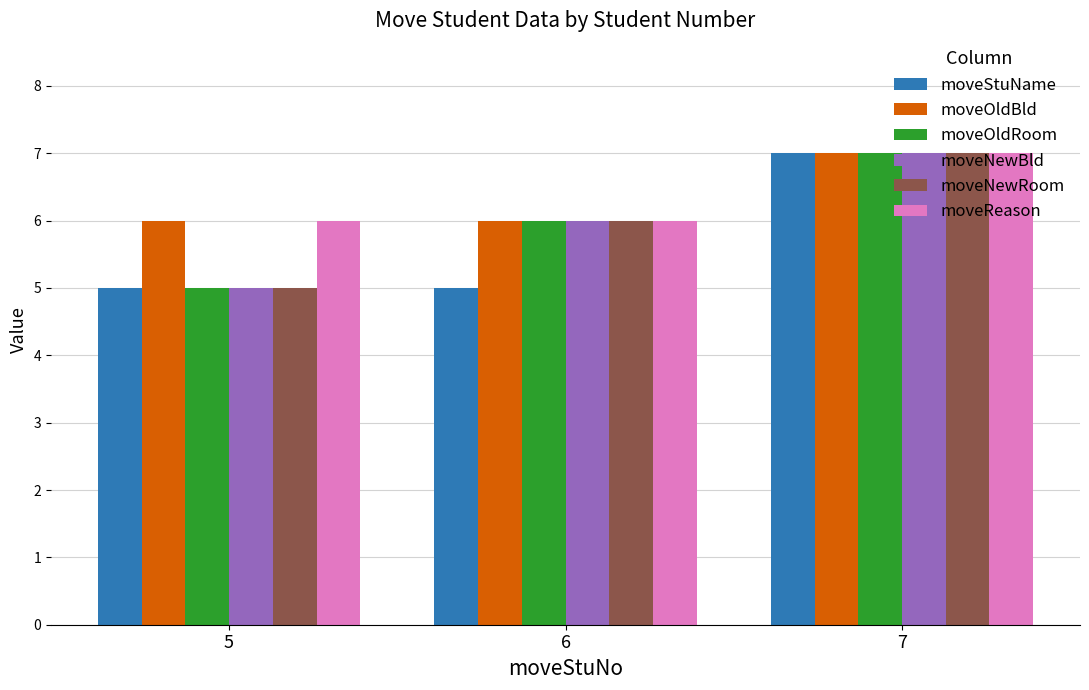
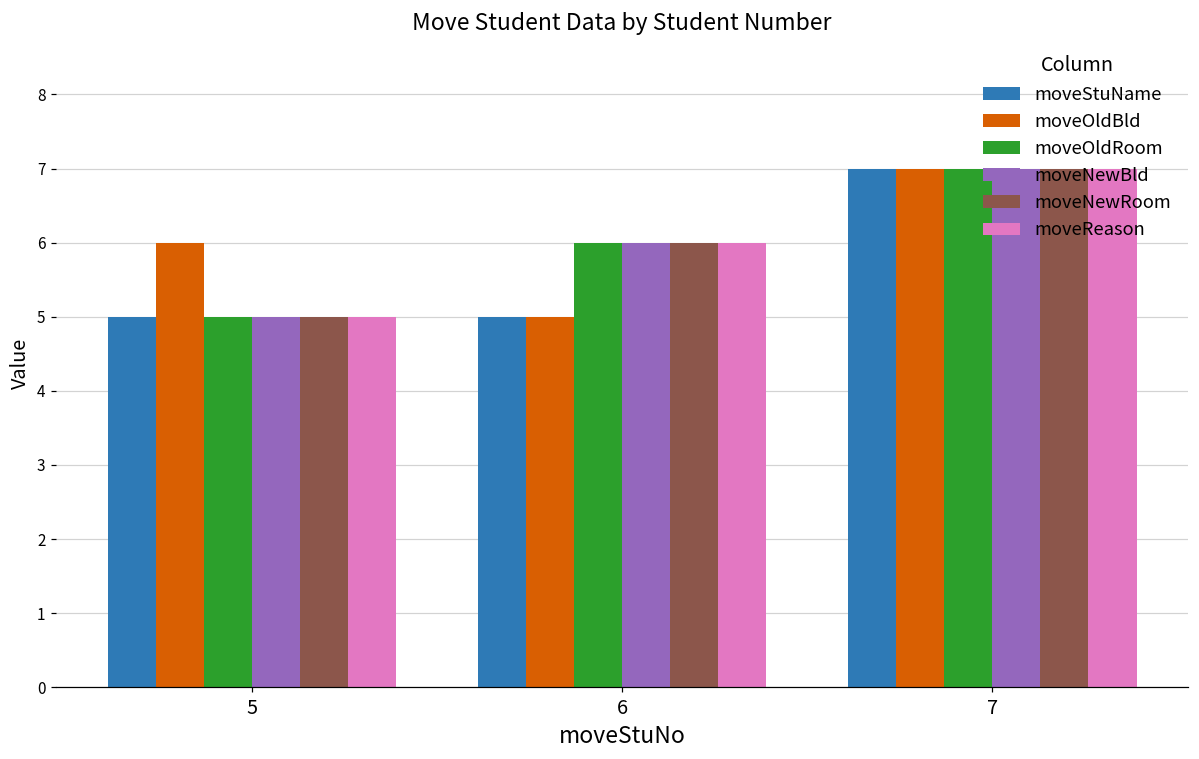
  {
    "moveStuName": {
      "5": 5,
      "6": 5,
      "7": 7
    },
    "moveOldBld": {
      "5": 6,
-     "6": 6,
+     "6": 5,
      "7": 7
    },
    "moveOldRoom": {
      "5": 5,
      "6": 6,
      "7": 7
    },
    "moveNewBld": {
      "5": 5,
      "6": 6,
      "7": 7
    },
    "moveNewRoom": {
      "5": 5,
      "6": 6,
      "7": 7
    },
    "moveReason": {
-     "5": 6,
+     "5": 5,
      "6": 6,
      "7": 7
    }
  }
